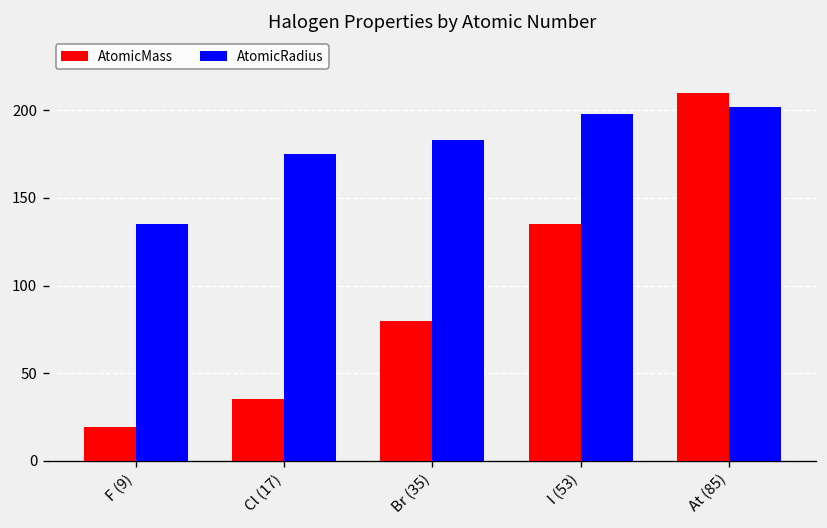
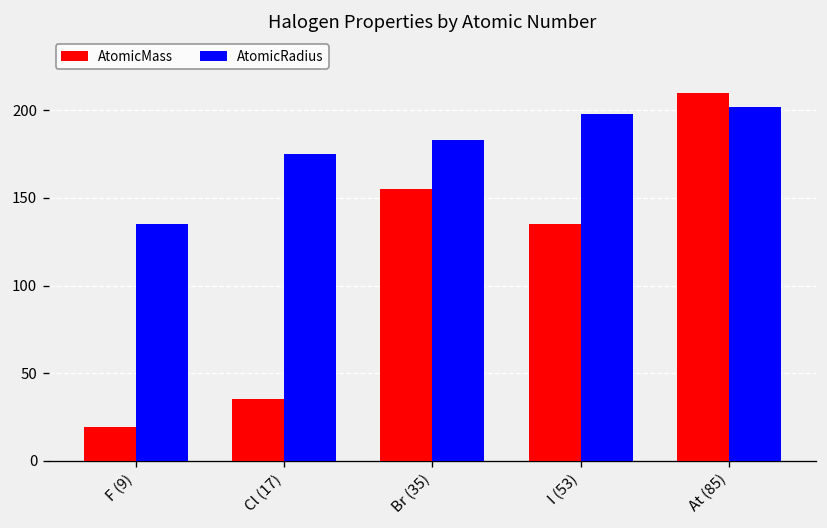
  {
    "AtomicMass": {
      "F (9)": 19,
      "Cl (17)": 35,
-     "Br (35)": 80,
+     "Br (35)": 155,
      "I (53)": 135,
      "At (85)": 210
    },
    "AtomicRadius": {
      "F (9)": 135,
      "Cl (17)": 175,
      "Br (35)": 183,
      "I (53)": 198,
      "At (85)": 202
    }
  }
